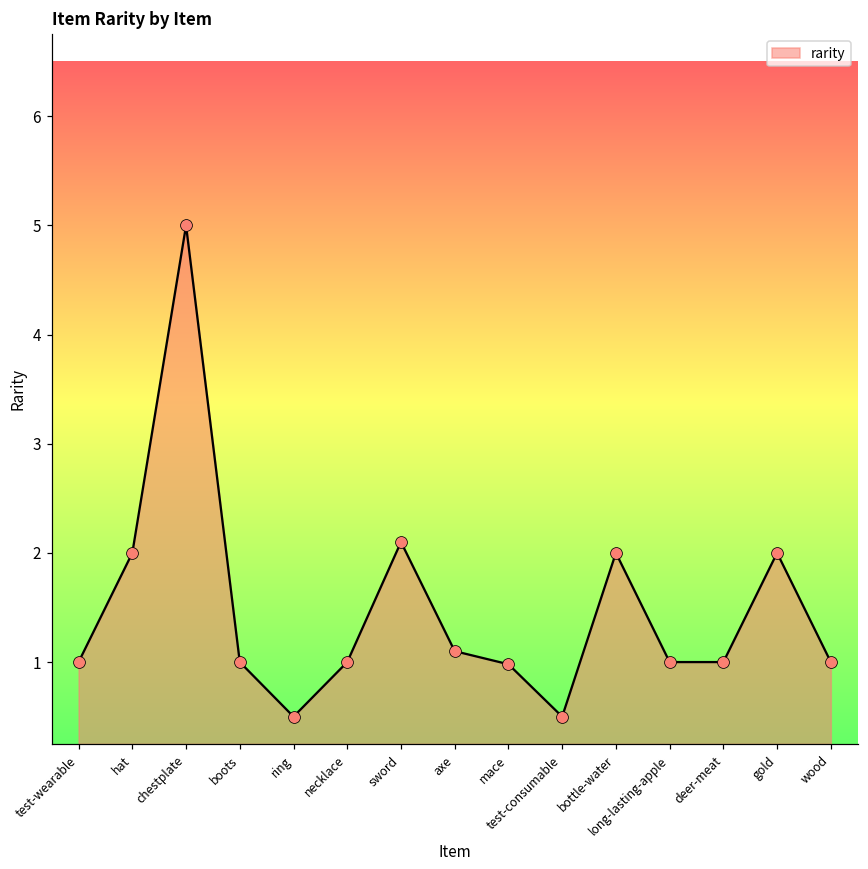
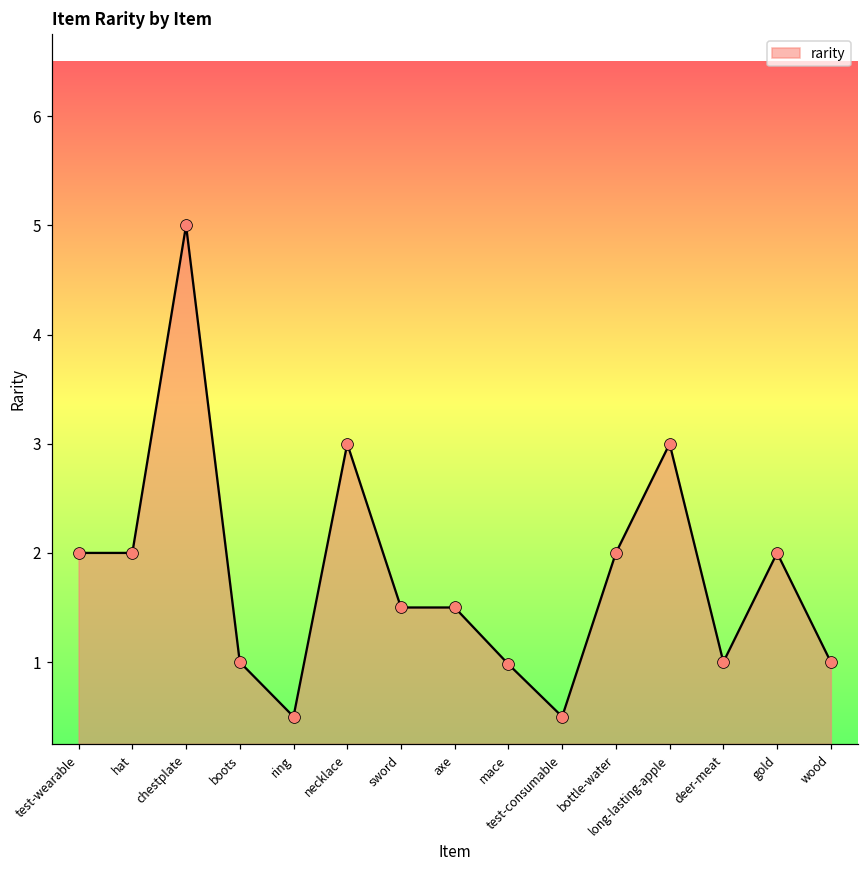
  {
-   "test-wearable": 1,
+   "test-wearable": 2,
    "hat": 2.0,
    "chestplate": 5.0,
    "boots": 1.0,
    "ring": 0.5,
-   "necklace": 1,
-   "sword": 2.1,
-   "axe": 1.1,
+   "necklace": 3,
+   "sword": 1.5,
+   "axe": 1.5,
    "mace": 1.0,
    "test-consumable": 0.5,
    "bottle-water": 2.0,
-   "long-lasting-apple": 1,
+   "long-lasting-apple": 3,
    "deer-meat": 1.0,
    "gold": 2.0,
    "wood": 1.0
  }
